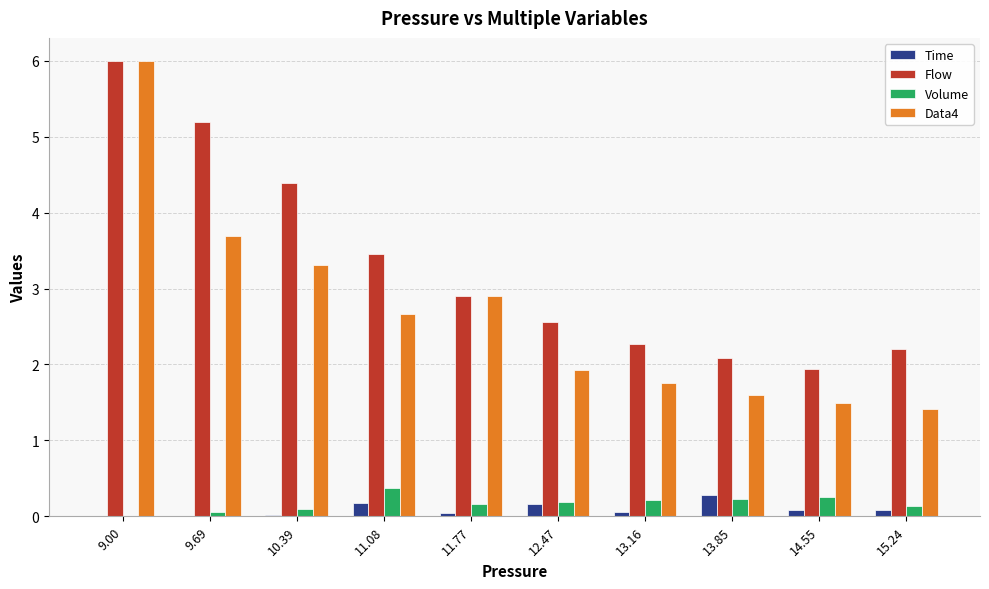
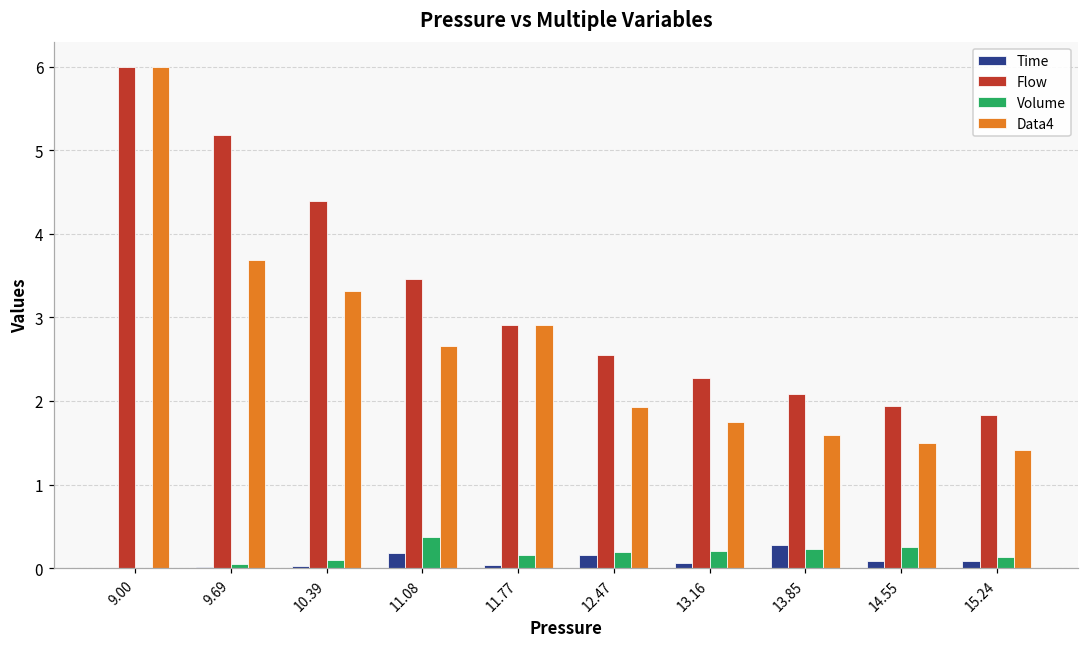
  {
    "Time": {
      "9.00": 0.0,
      "11.08": 0.2,
      "11.77": 0.0,
      "12.47": 0.2,
      "13.16": 0.1,
      "13.85": 0.3,
      "14.55": 0.1,
      "15.24": 0.1
    },
    "Flow": {
      "9.00": 6.0,
      "9.69": 5.2,
      "10.39": 4.4,
      "11.08": 3.5,
      "11.77": 2.9,
      "12.47": 2.6,
      "13.16": 2.3,
      "13.85": 2.1,
      "14.55": 1.9,
-     "15.24": 2.2
+     "15.24": 1.8
    },
    "Volume": {
      "9.00": 0.0,
      "9.69": 0.1,
      "10.39": 0.1,
      "11.08": 0.4,
      "11.77": 0.2,
      "12.47": 0.2,
      "13.16": 0.2,
      "13.85": 0.2,
      "14.55": 0.2,
      "15.24": 0.1
    },
    "Data4": {
      "9.00": 6.0,
      "9.69": 3.7,
      "10.39": 3.3,
      "11.08": 2.7,
      "11.77": 2.9,
      "12.47": 1.9,
      "13.16": 1.8,
      "13.85": 1.6,
      "14.55": 1.5,
      "15.24": 1.4
    }
  }
